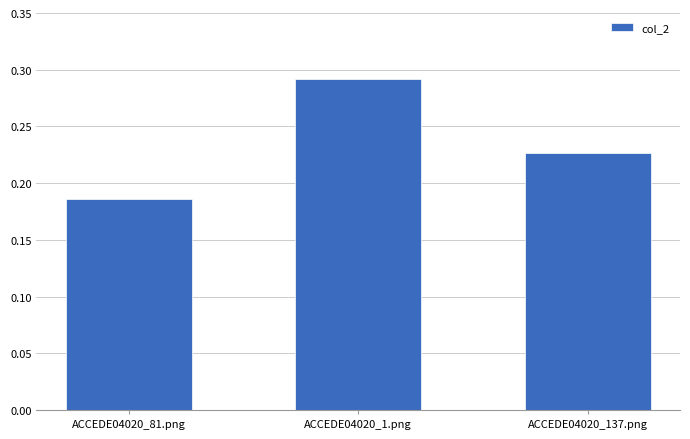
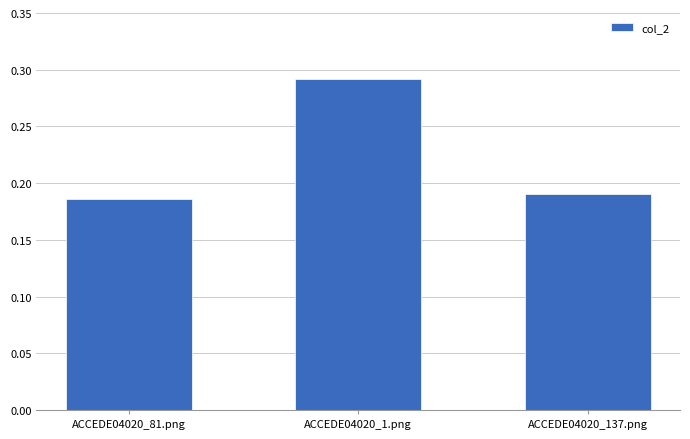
  {
    "ACCEDE04020_81.png": 0.186,
    "ACCEDE04020_1.png": 0.292,
-   "ACCEDE04020_137.png": 0.227
+   "ACCEDE04020_137.png": 0.191
  }
